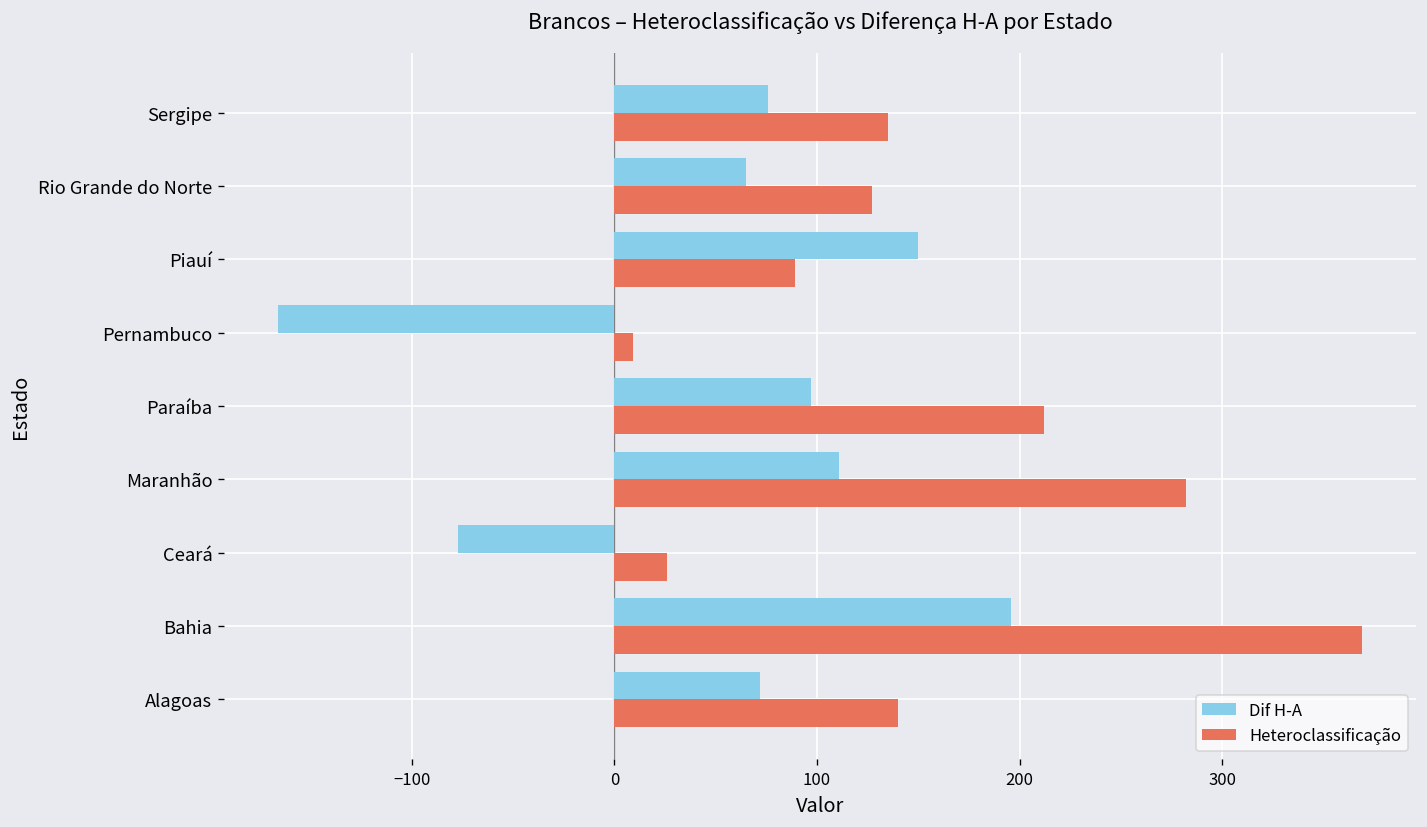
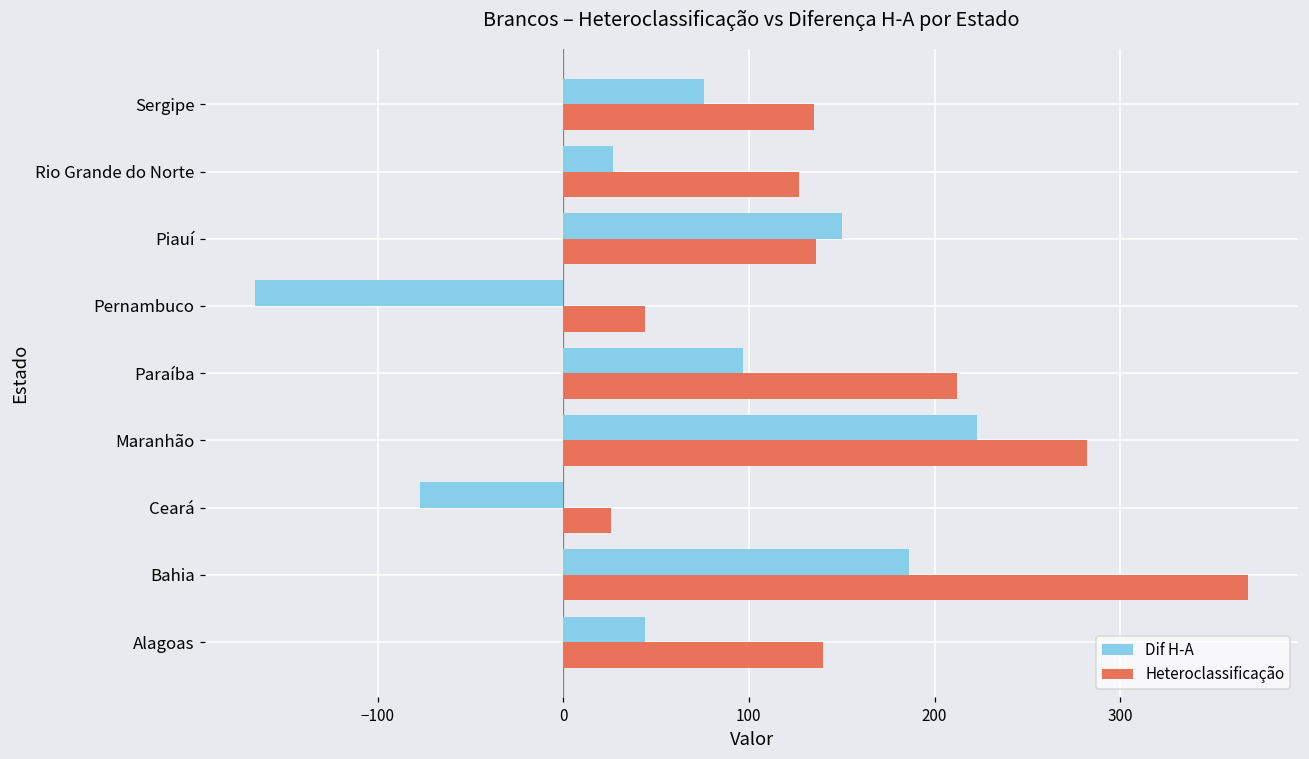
  {
    "Dif H-A": {
      "Sergipe": 76,
-     "Rio Grande do Norte": 65,
+     "Rio Grande do Norte": 27,
      "Piauí": 150,
      "Pernambuco": -166,
      "Paraíba": 97,
-     "Maranhão": 111,
+     "Maranhão": 223,
      "Ceará": -77,
-     "Bahia": 196,
-     "Alagoas": 72
+     "Bahia": 186,
+     "Alagoas": 44
    },
    "Heteroclassificação": {
      "Sergipe": 135,
      "Rio Grande do Norte": 127,
-     "Piauí": 89,
-     "Pernambuco": 9,
+     "Piauí": 136,
+     "Pernambuco": 44,
      "Paraíba": 212,
      "Maranhão": 282,
      "Ceará": 26,
      "Bahia": 369,
      "Alagoas": 140
    }
  }
